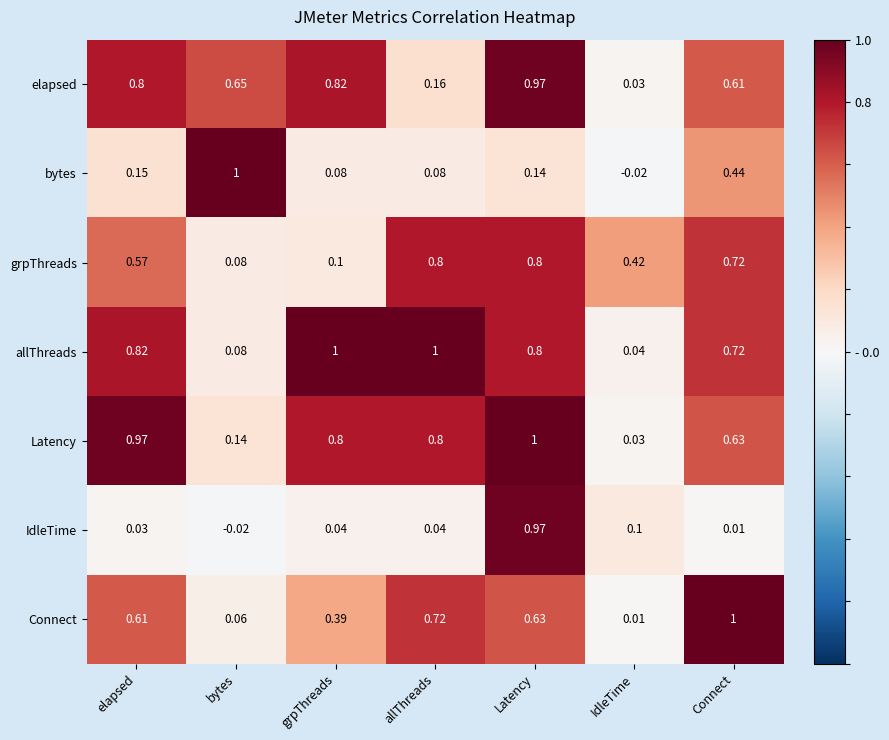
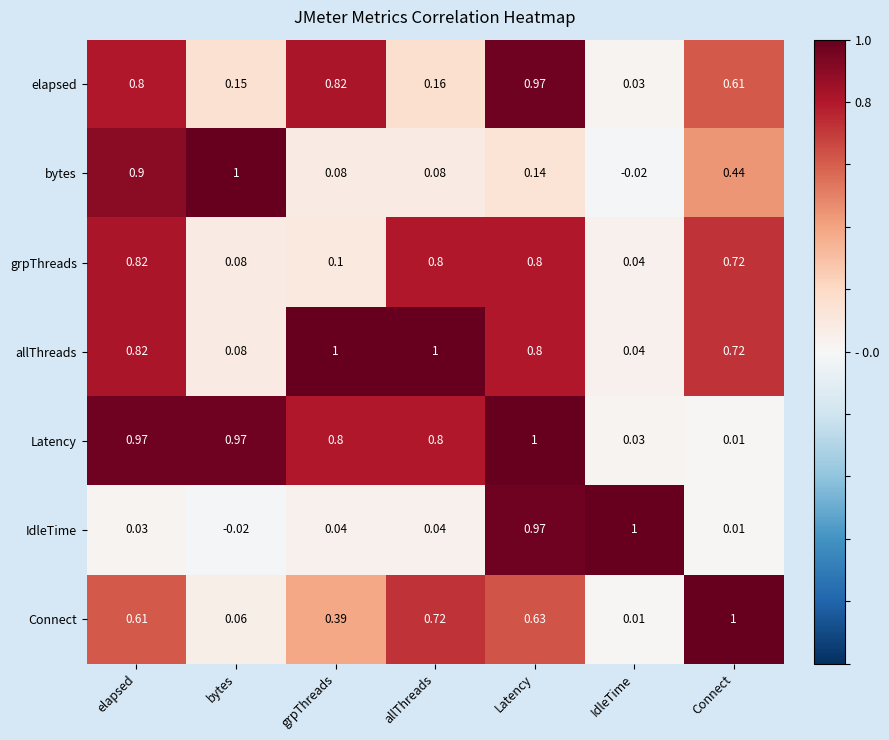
  {
    "elapsed": {
      "elapsed": 0.8,
-     "bytes": 0.65,
+     "bytes": 0.15,
      "grpThreads": 0.82,
      "allThreads": 0.16,
      "Latency": 0.97,
      "IdleTime": 0.03,
      "Connect": 0.61
    },
    "bytes": {
-     "elapsed": 0.15,
+     "elapsed": 0.9,
      "bytes": 1,
      "grpThreads": 0.08,
      "allThreads": 0.08,
      "Latency": 0.14,
      "IdleTime": -0.02,
      "Connect": 0.44
    },
    "grpThreads": {
-     "elapsed": 0.57,
+     "elapsed": 0.82,
      "bytes": 0.08,
      "grpThreads": 0.1,
      "allThreads": 0.8,
      "Latency": 0.8,
-     "IdleTime": 0.42,
+     "IdleTime": 0.04,
      "Connect": 0.72
    },
    "allThreads": {
      "elapsed": 0.82,
      "bytes": 0.08,
      "grpThreads": 1,
      "allThreads": 1,
      "Latency": 0.8,
      "IdleTime": 0.04,
      "Connect": 0.72
    },
    "Latency": {
      "elapsed": 0.97,
-     "bytes": 0.14,
+     "bytes": 0.97,
      "grpThreads": 0.8,
      "allThreads": 0.8,
      "Latency": 1,
      "IdleTime": 0.03,
-     "Connect": 0.63
+     "Connect": 0.01
    },
    "IdleTime": {
      "elapsed": 0.03,
      "bytes": -0.02,
      "grpThreads": 0.04,
      "allThreads": 0.04,
      "Latency": 0.97,
-     "IdleTime": 0.1,
+     "IdleTime": 1,
      "Connect": 0.01
    },
    "Connect": {
      "elapsed": 0.61,
      "bytes": 0.06,
      "grpThreads": 0.39,
      "allThreads": 0.72,
      "Latency": 0.63,
      "IdleTime": 0.01,
      "Connect": 1
    }
  }
